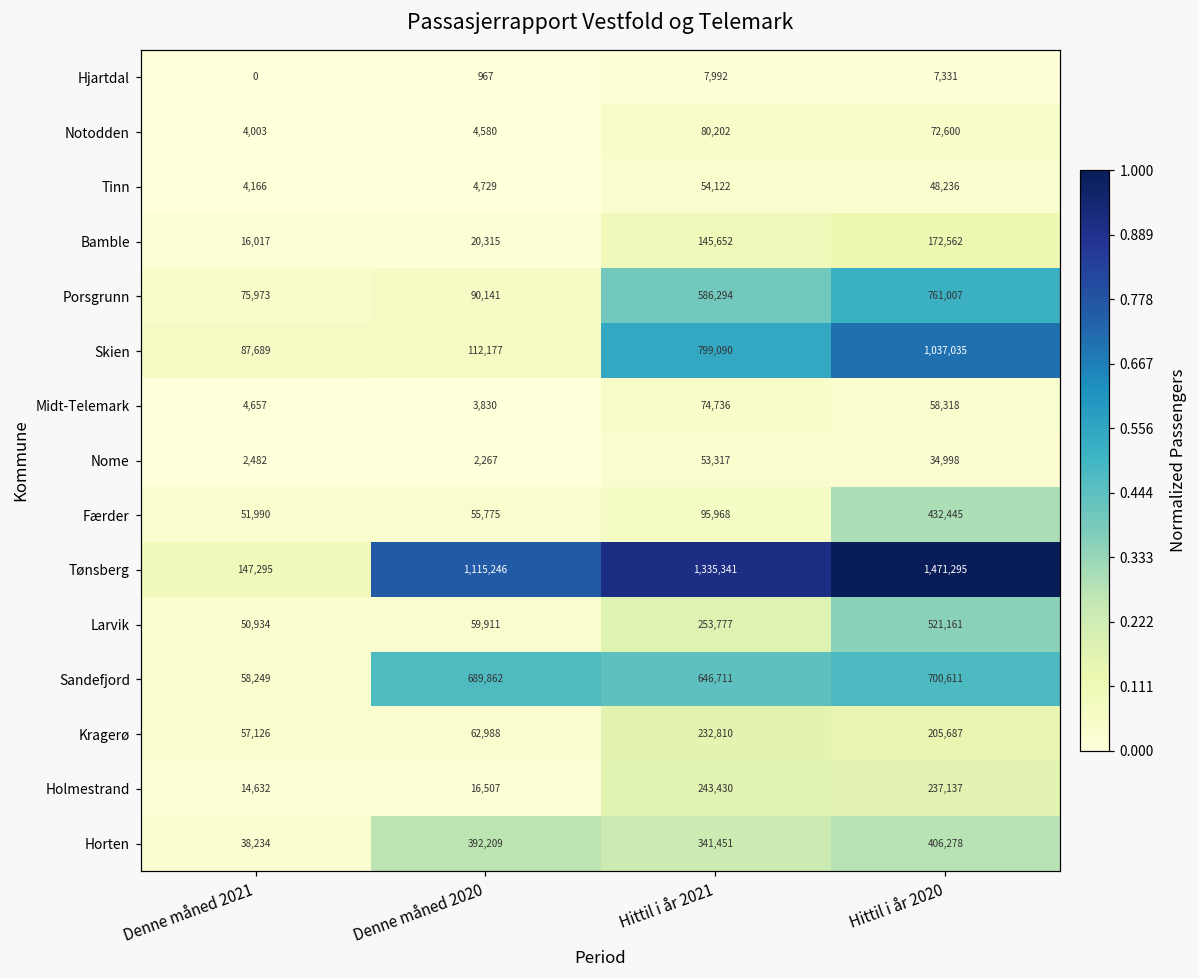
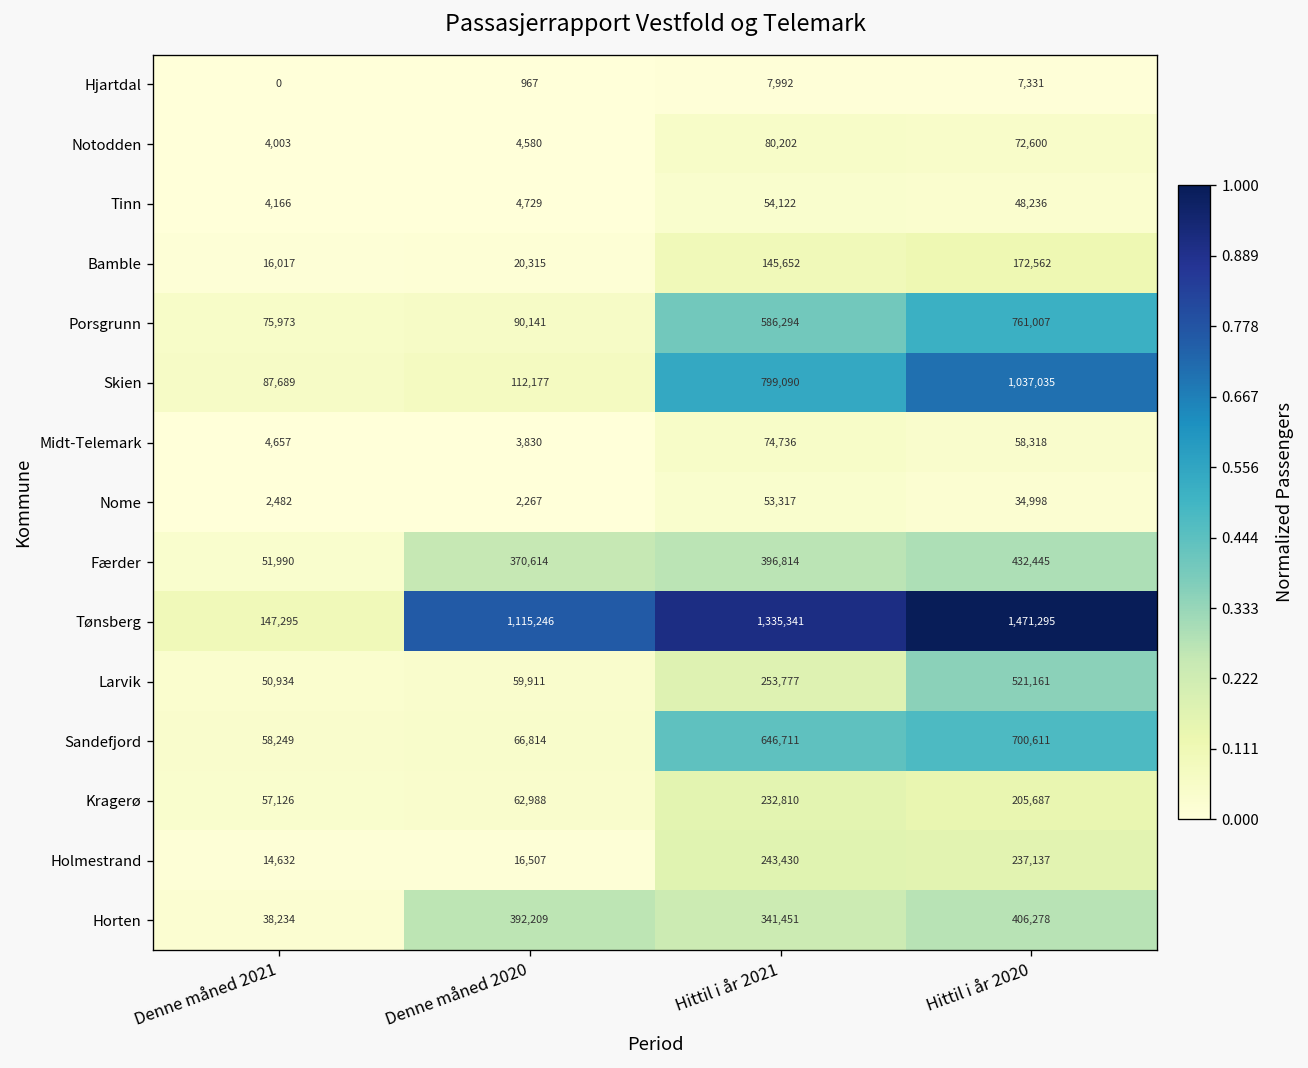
  {
    "Hjartdal": {
      "Denne måned 2021": "0",
      "Denne måned 2020": "967",
      "Hittil i år 2021": "7,992",
      "Hittil i år 2020": "7,331"
    },
    "Notodden": {
      "Denne måned 2021": "4,003",
      "Denne måned 2020": "4,580",
      "Hittil i år 2021": "80,202",
      "Hittil i år 2020": "72,600"
    },
    "Tinn": {
      "Denne måned 2021": "4,166",
      "Denne måned 2020": "4,729",
      "Hittil i år 2021": "54,122",
      "Hittil i år 2020": "48,236"
    },
    "Bamble": {
      "Denne måned 2021": "16,017",
      "Denne måned 2020": "20,315",
      "Hittil i år 2021": "145,652",
      "Hittil i år 2020": "172,562"
    },
    "Porsgrunn": {
      "Denne måned 2021": "75,973",
      "Denne måned 2020": "90,141",
      "Hittil i år 2021": "586,294",
      "Hittil i år 2020": "761,007"
    },
    "Skien": {
      "Denne måned 2021": "87,689",
      "Denne måned 2020": "112,177",
      "Hittil i år 2021": "799,090",
      "Hittil i år 2020": "1,037,035"
    },
    "Midt-Telemark": {
      "Denne måned 2021": "4,657",
      "Denne måned 2020": "3,830",
      "Hittil i år 2021": "74,736",
      "Hittil i år 2020": "58,318"
    },
    "Nome": {
      "Denne måned 2021": "2,482",
      "Denne måned 2020": "2,267",
      "Hittil i år 2021": "53,317",
      "Hittil i år 2020": "34,998"
    },
    "Færder": {
      "Denne måned 2021": "51,990",
-     "Denne måned 2020": "55,775",
-     "Hittil i år 2021": "95,968",
+     "Denne måned 2020": "370,614",
+     "Hittil i år 2021": "396,814",
      "Hittil i år 2020": "432,445"
    },
    "Tønsberg": {
      "Denne måned 2021": "147,295",
      "Denne måned 2020": "1,115,246",
      "Hittil i år 2021": "1,335,341",
      "Hittil i år 2020": "1,471,295"
    },
    "Larvik": {
      "Denne måned 2021": "50,934",
      "Denne måned 2020": "59,911",
      "Hittil i år 2021": "253,777",
      "Hittil i år 2020": "521,161"
    },
    "Sandefjord": {
      "Denne måned 2021": "58,249",
-     "Denne måned 2020": "689,862",
+     "Denne måned 2020": "66,814",
      "Hittil i år 2021": "646,711",
      "Hittil i år 2020": "700,611"
    },
    "Kragerø": {
      "Denne måned 2021": "57,126",
      "Denne måned 2020": "62,988",
      "Hittil i år 2021": "232,810",
      "Hittil i år 2020": "205,687"
    },
    "Holmestrand": {
      "Denne måned 2021": "14,632",
      "Denne måned 2020": "16,507",
      "Hittil i år 2021": "243,430",
      "Hittil i år 2020": "237,137"
    },
    "Horten": {
      "Denne måned 2021": "38,234",
      "Denne måned 2020": "392,209",
      "Hittil i år 2021": "341,451",
      "Hittil i år 2020": "406,278"
    }
  }
